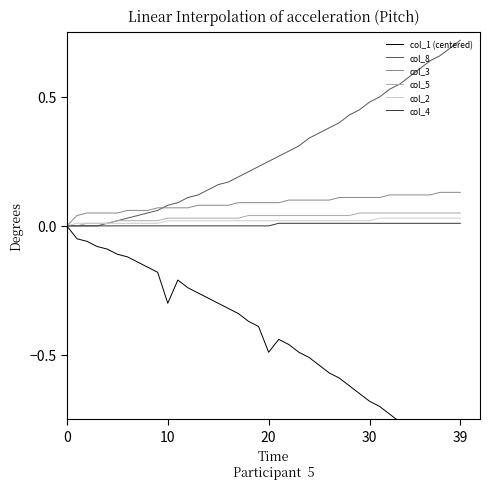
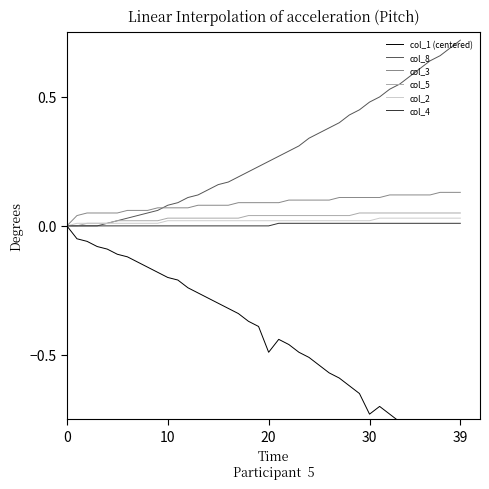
  {
    "col_1 (centered)": {
-     "10": -0.30,
+     "10": -0.20,
      "20": -0.49,
-     "30": -0.68
+     "30": -0.73
    }
  }
